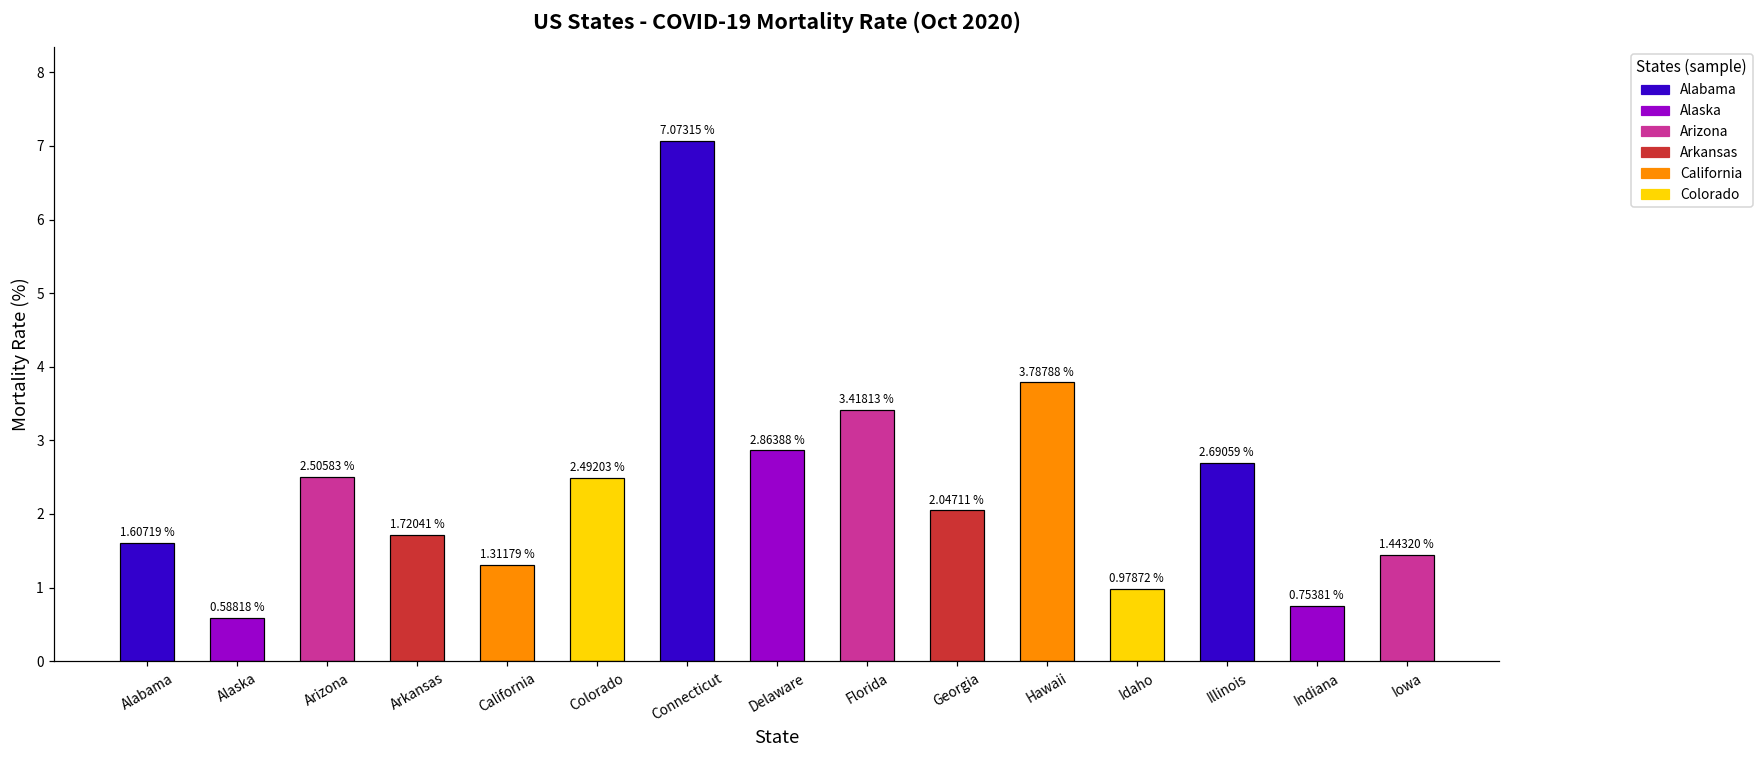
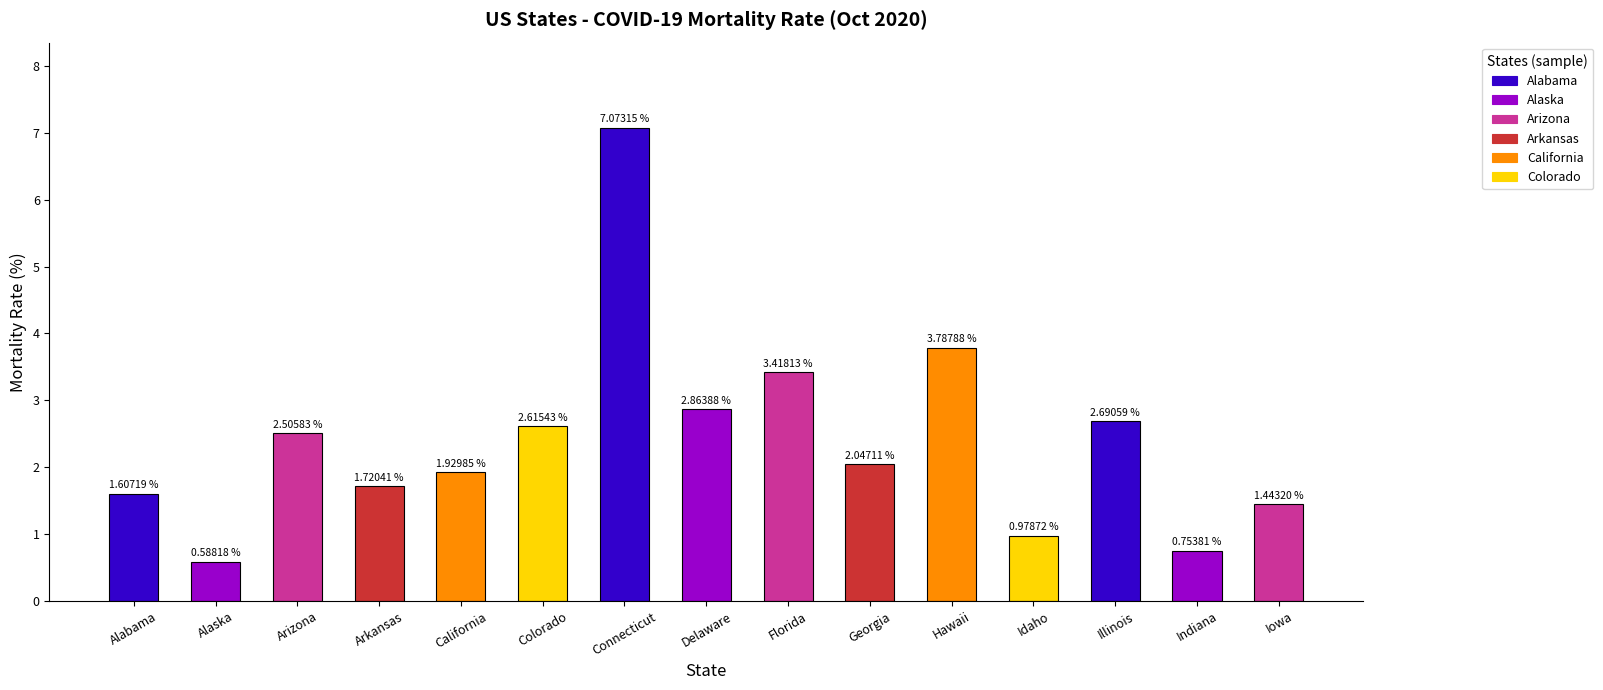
  {
    "Alabama": "1.60719 %",
    "Alaska": "0.58818 %",
    "Arizona": "2.50583 %",
    "Arkansas": "1.72041 %",
-   "California": "1.31179 %",
-   "Colorado": "2.49203 %",
+   "California": "1.92985 %",
+   "Colorado": "2.61543 %",
    "Connecticut": "7.07315 %",
    "Delaware": "2.86388 %",
    "Florida": "3.41813 %",
    "Georgia": "2.04711 %",
    "Hawaii": "3.78788 %",
    "Idaho": "0.97872 %",
    "Illinois": "2.69059 %",
    "Indiana": "0.75381 %",
    "Iowa": "1.44320 %"
  }
